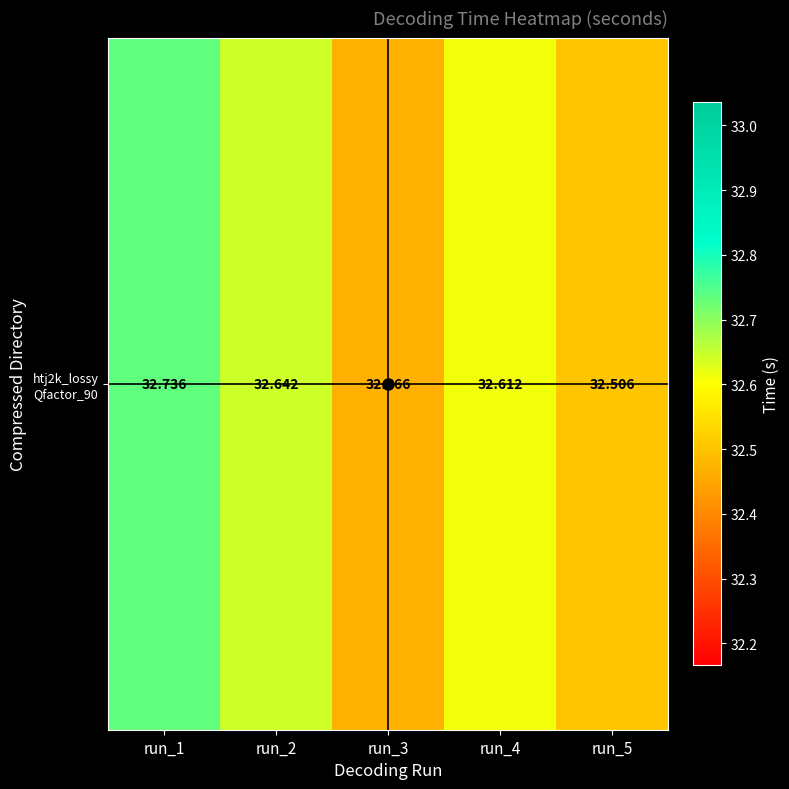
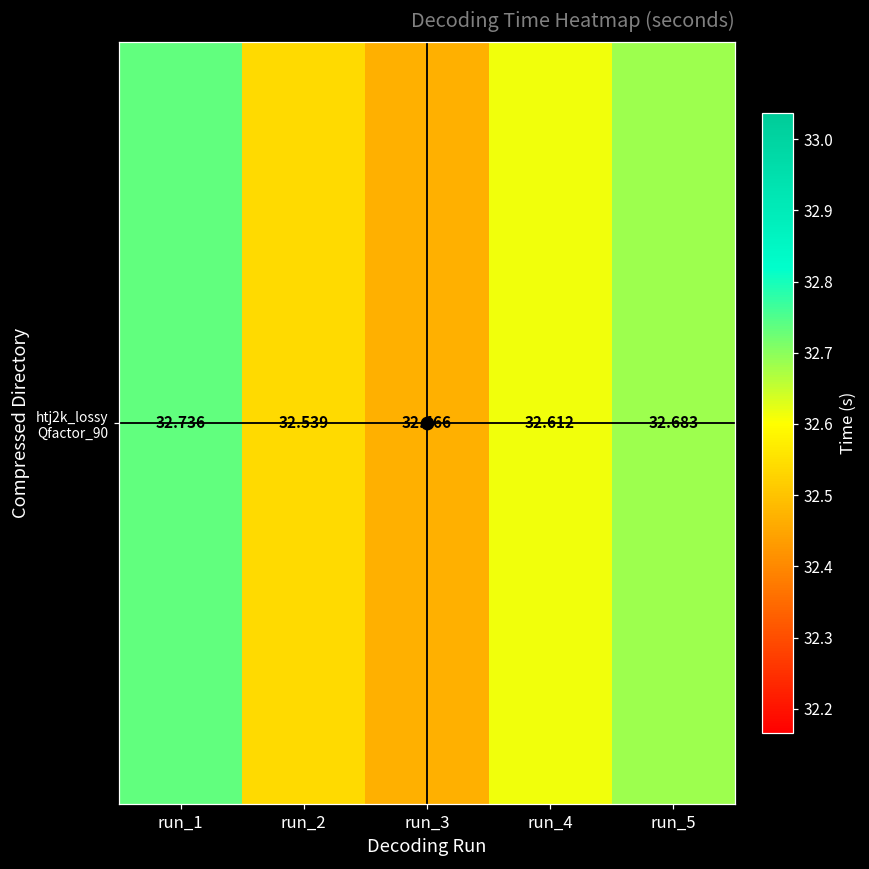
  {
    "htj2k_lossy Qfactor_90": {
      "run_1": 32.736,
-     "run_2": 32.642,
+     "run_2": 32.539,
      "run_4": 32.612,
-     "run_5": 32.506
+     "run_5": 32.683
    }
  }
